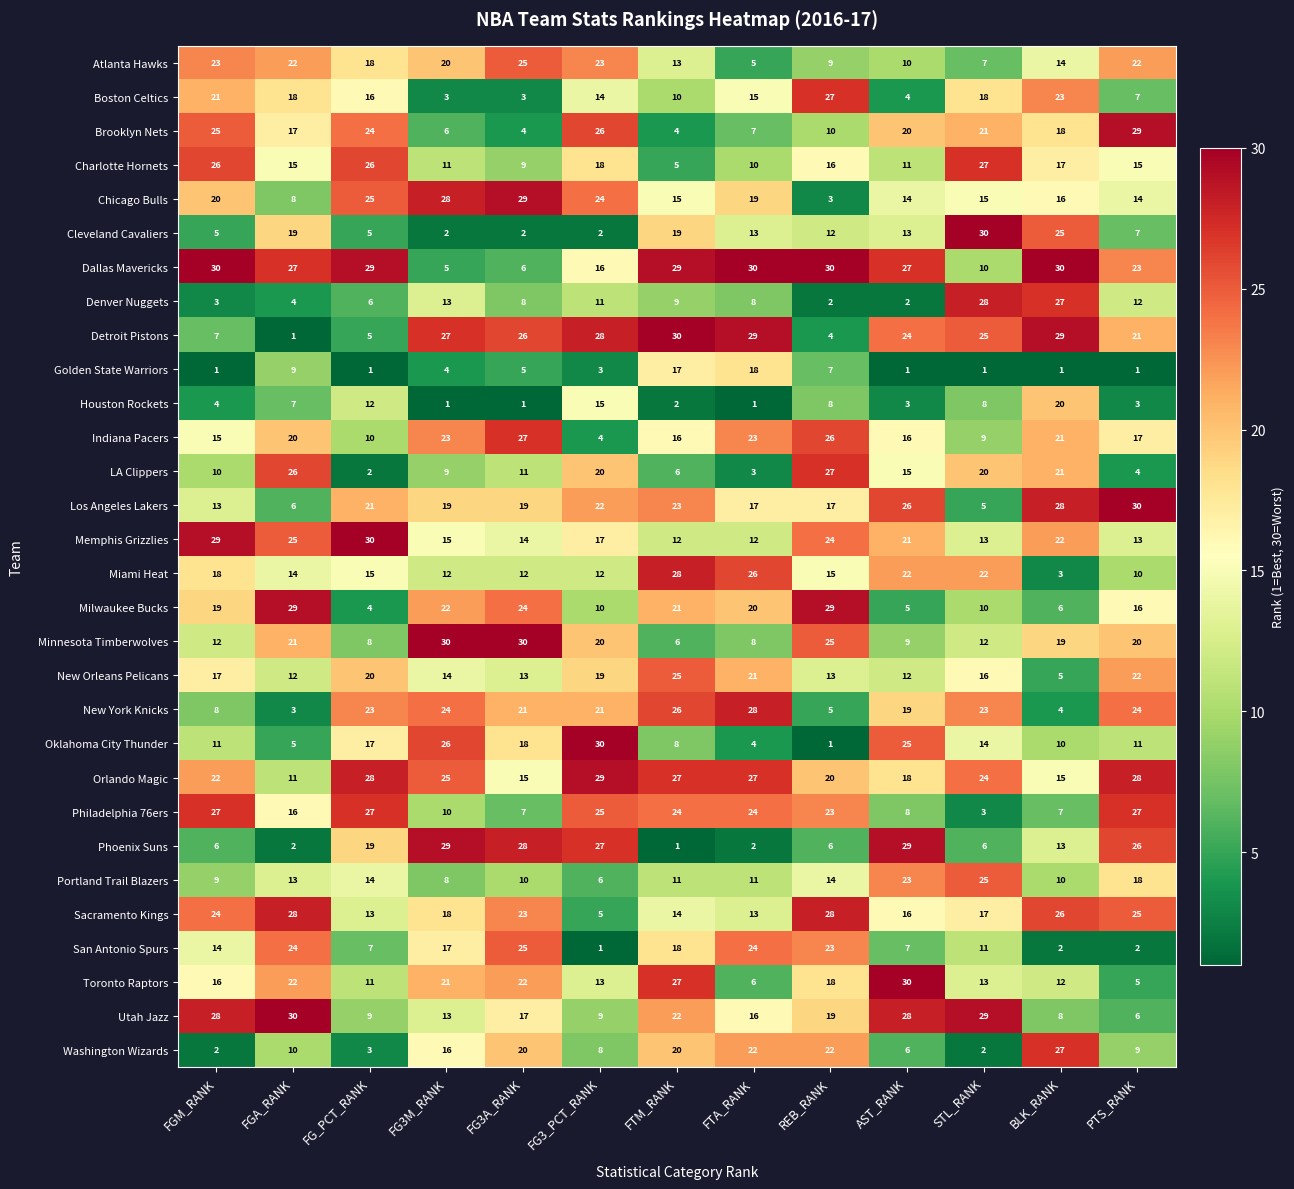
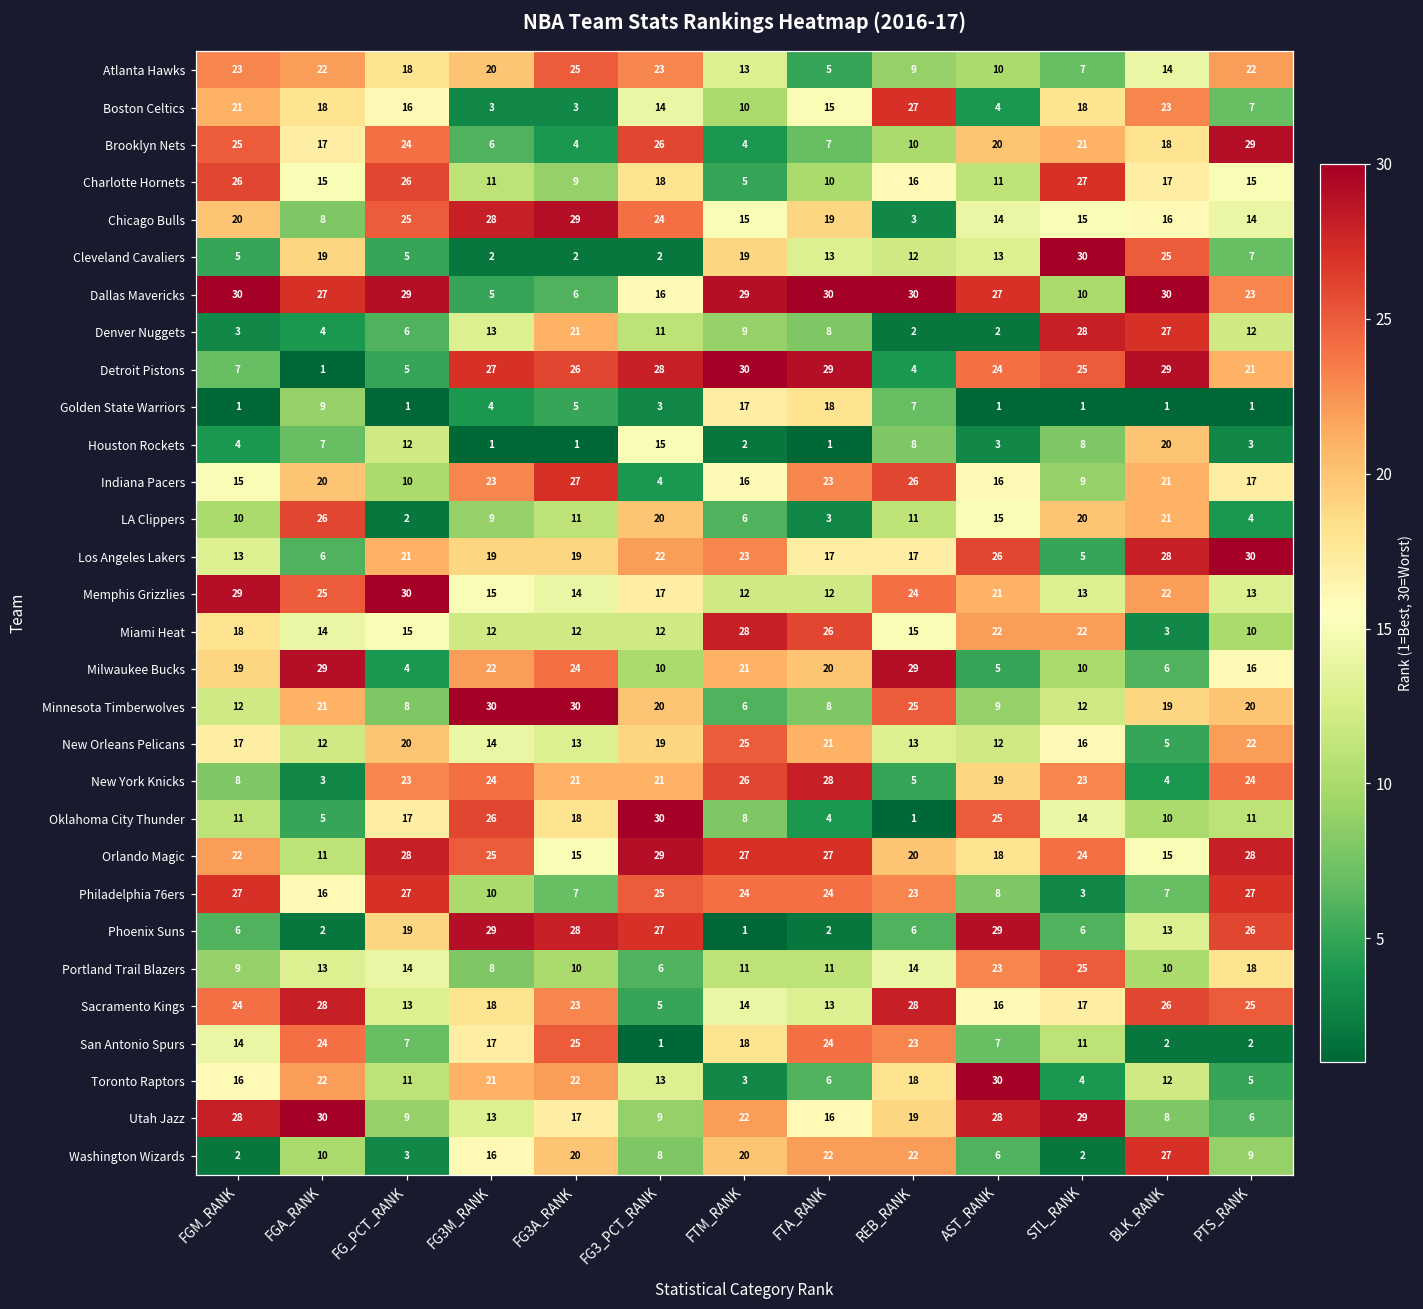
  {
    "Denver Nuggets": {
      "FGM_RANK": 3,
      "FGA_RANK": 4,
      "FG_PCT_RANK": 6,
      "FG3M_RANK": 13,
-     "FG3A_RANK": 8,
+     "FG3A_RANK": 21,
      "FG3_PCT_RANK": 11,
      "FTM_RANK": 9,
      "FTA_RANK": 8,
      "REB_RANK": 2,
      "AST_RANK": 2,
      "STL_RANK": 28,
      "BLK_RANK": 27,
      "PTS_RANK": 12
    },
    "LA Clippers": {
      "FGM_RANK": 10,
      "FGA_RANK": 26,
      "FG_PCT_RANK": 2,
      "FG3M_RANK": 9,
      "FG3A_RANK": 11,
      "FG3_PCT_RANK": 20,
      "FTM_RANK": 6,
      "FTA_RANK": 3,
-     "REB_RANK": 27,
+     "REB_RANK": 11,
      "AST_RANK": 15,
      "STL_RANK": 20,
      "BLK_RANK": 21,
      "PTS_RANK": 4
    },
    "Toronto Raptors": {
      "FGM_RANK": 16,
      "FGA_RANK": 22,
      "FG_PCT_RANK": 11,
      "FG3M_RANK": 21,
      "FG3A_RANK": 22,
      "FG3_PCT_RANK": 13,
-     "FTM_RANK": 27,
+     "FTM_RANK": 3,
      "FTA_RANK": 6,
      "REB_RANK": 18,
      "AST_RANK": 30,
-     "STL_RANK": 13,
+     "STL_RANK": 4,
      "BLK_RANK": 12,
      "PTS_RANK": 5
    }
  }
